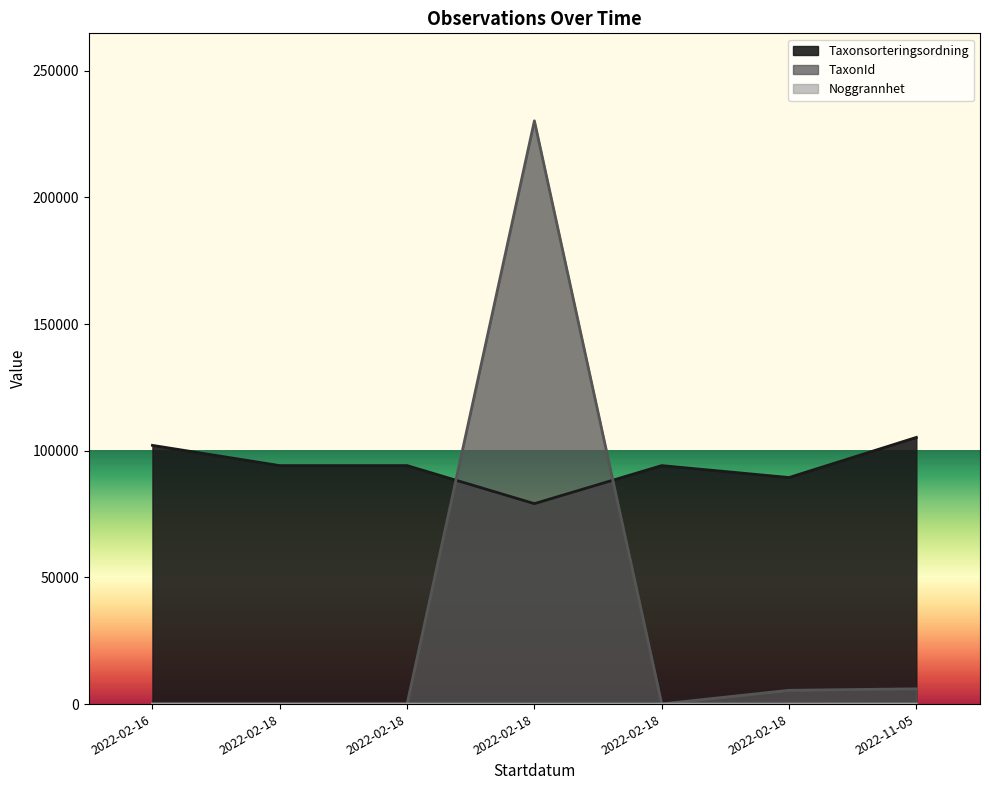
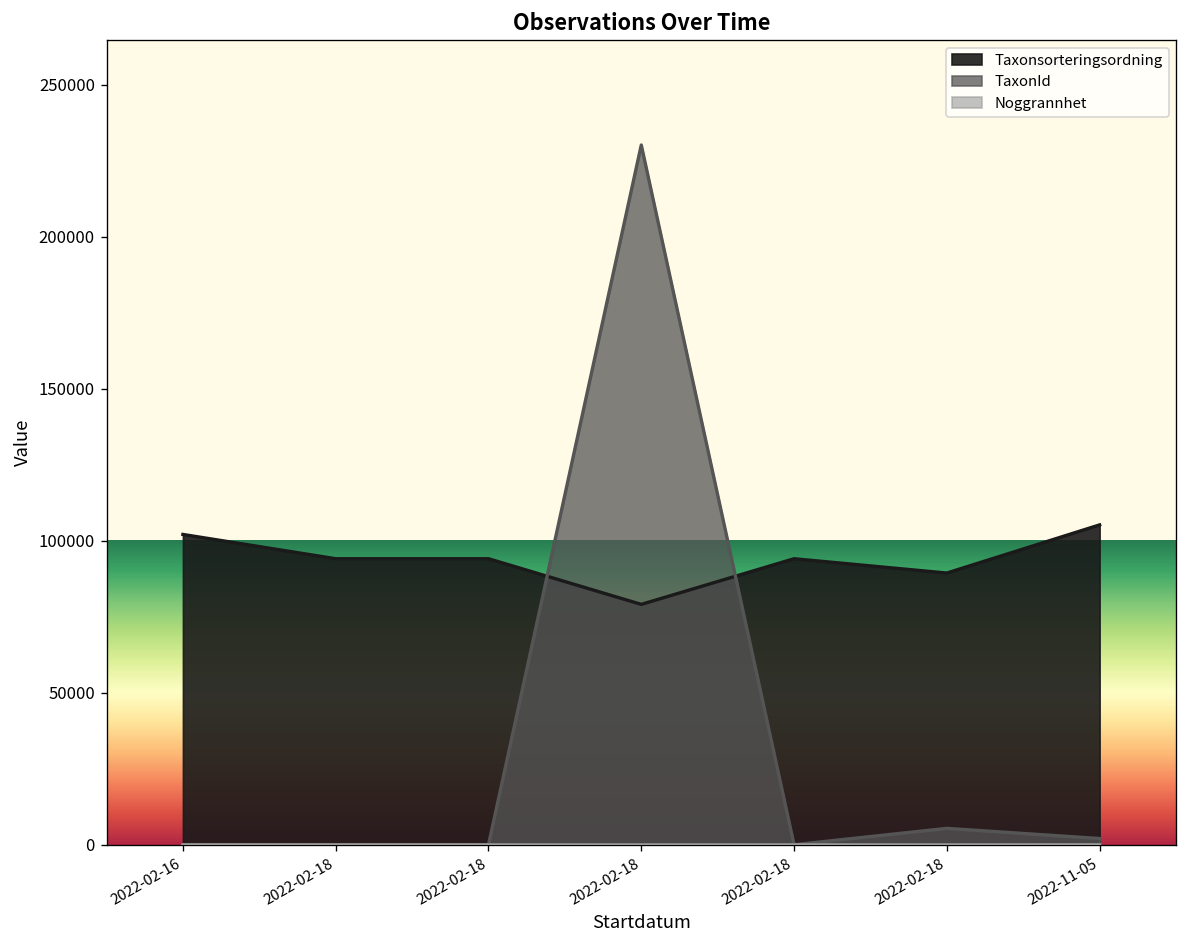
  {
    "Taxonsorteringsordning": {
      "2022-02-16": 102000,
      "2022-11-05": 105000
    },
    "TaxonId": {
-     "2022-11-05": 6000
+     "2022-11-05": 2000
    },
    "Noggrannhet": {
      "2022-11-05": 0
    }
  }
